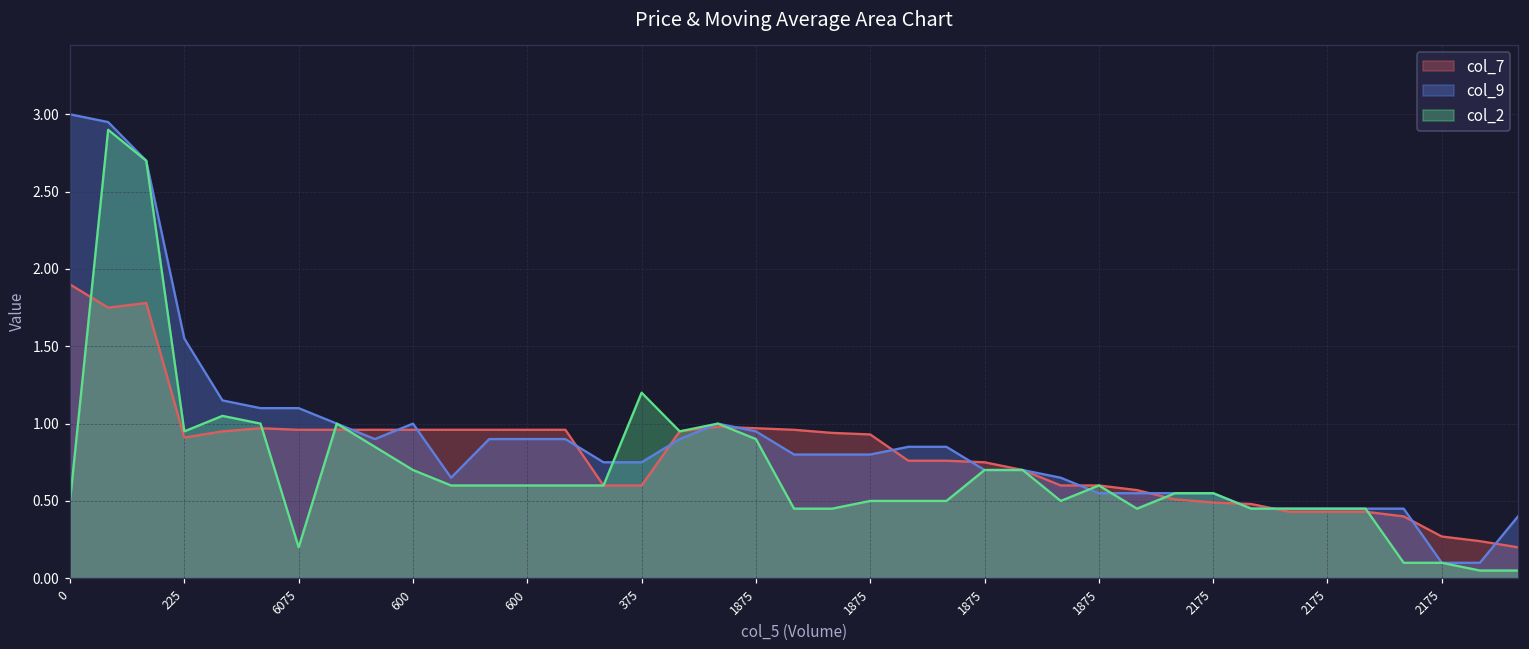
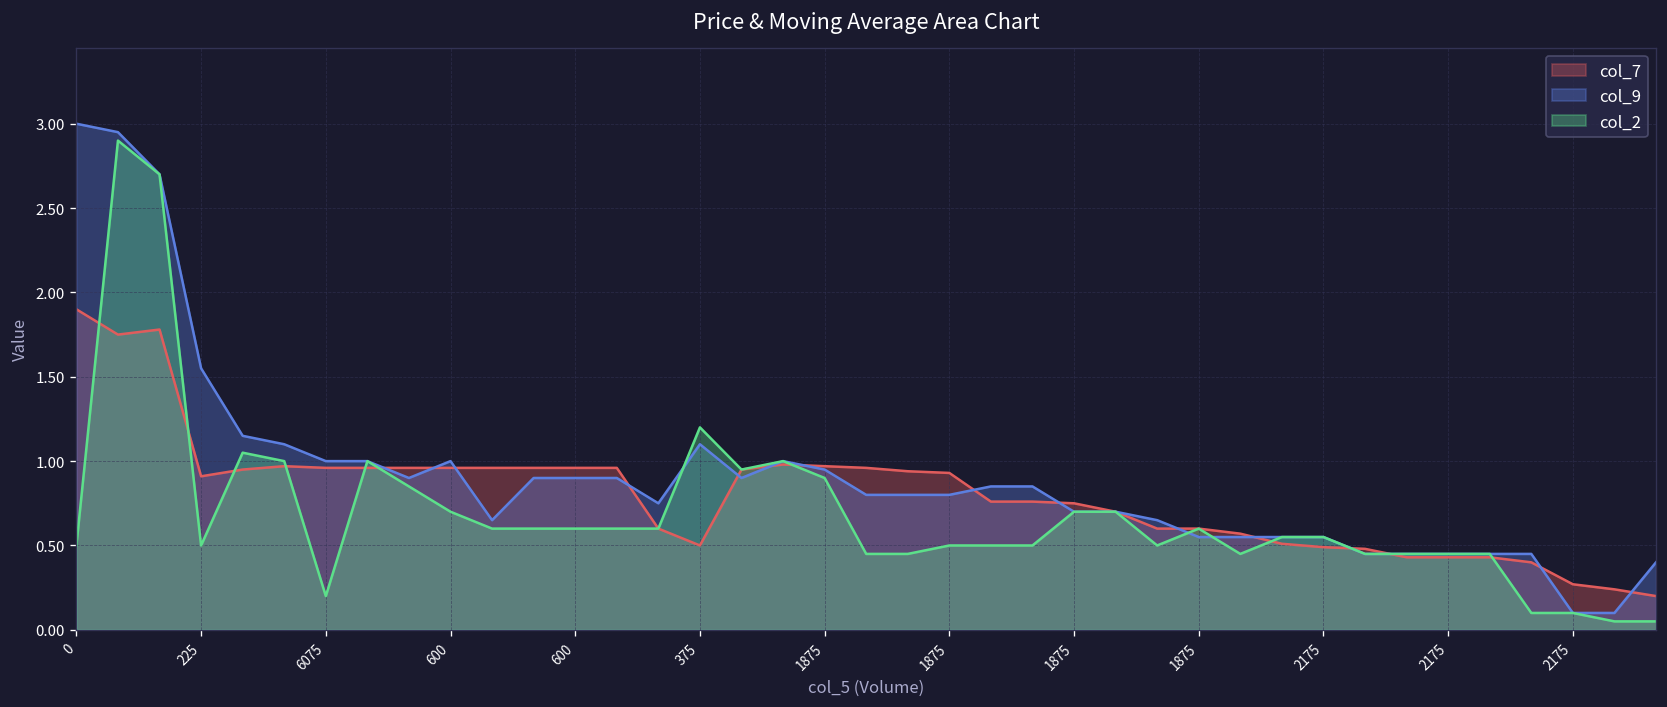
  {
    "col_7": {
      "0": 1.9,
      "225": 0.9,
      "6075": 0.96,
-     "375": 0.6
+     "375": 0.5
    },
    "col_9": {
      "0": 3.00,
      "225": 1.55,
-     "6075": 1.1,
-     "375": 0.75
+     "6075": 1.0,
+     "375": 1.10
    },
    "col_2": {
      "0": 0.50,
-     "225": 0.95,
+     "225": 0.50,
      "6075": 0.20,
      "375": 1.20
    }
  }
